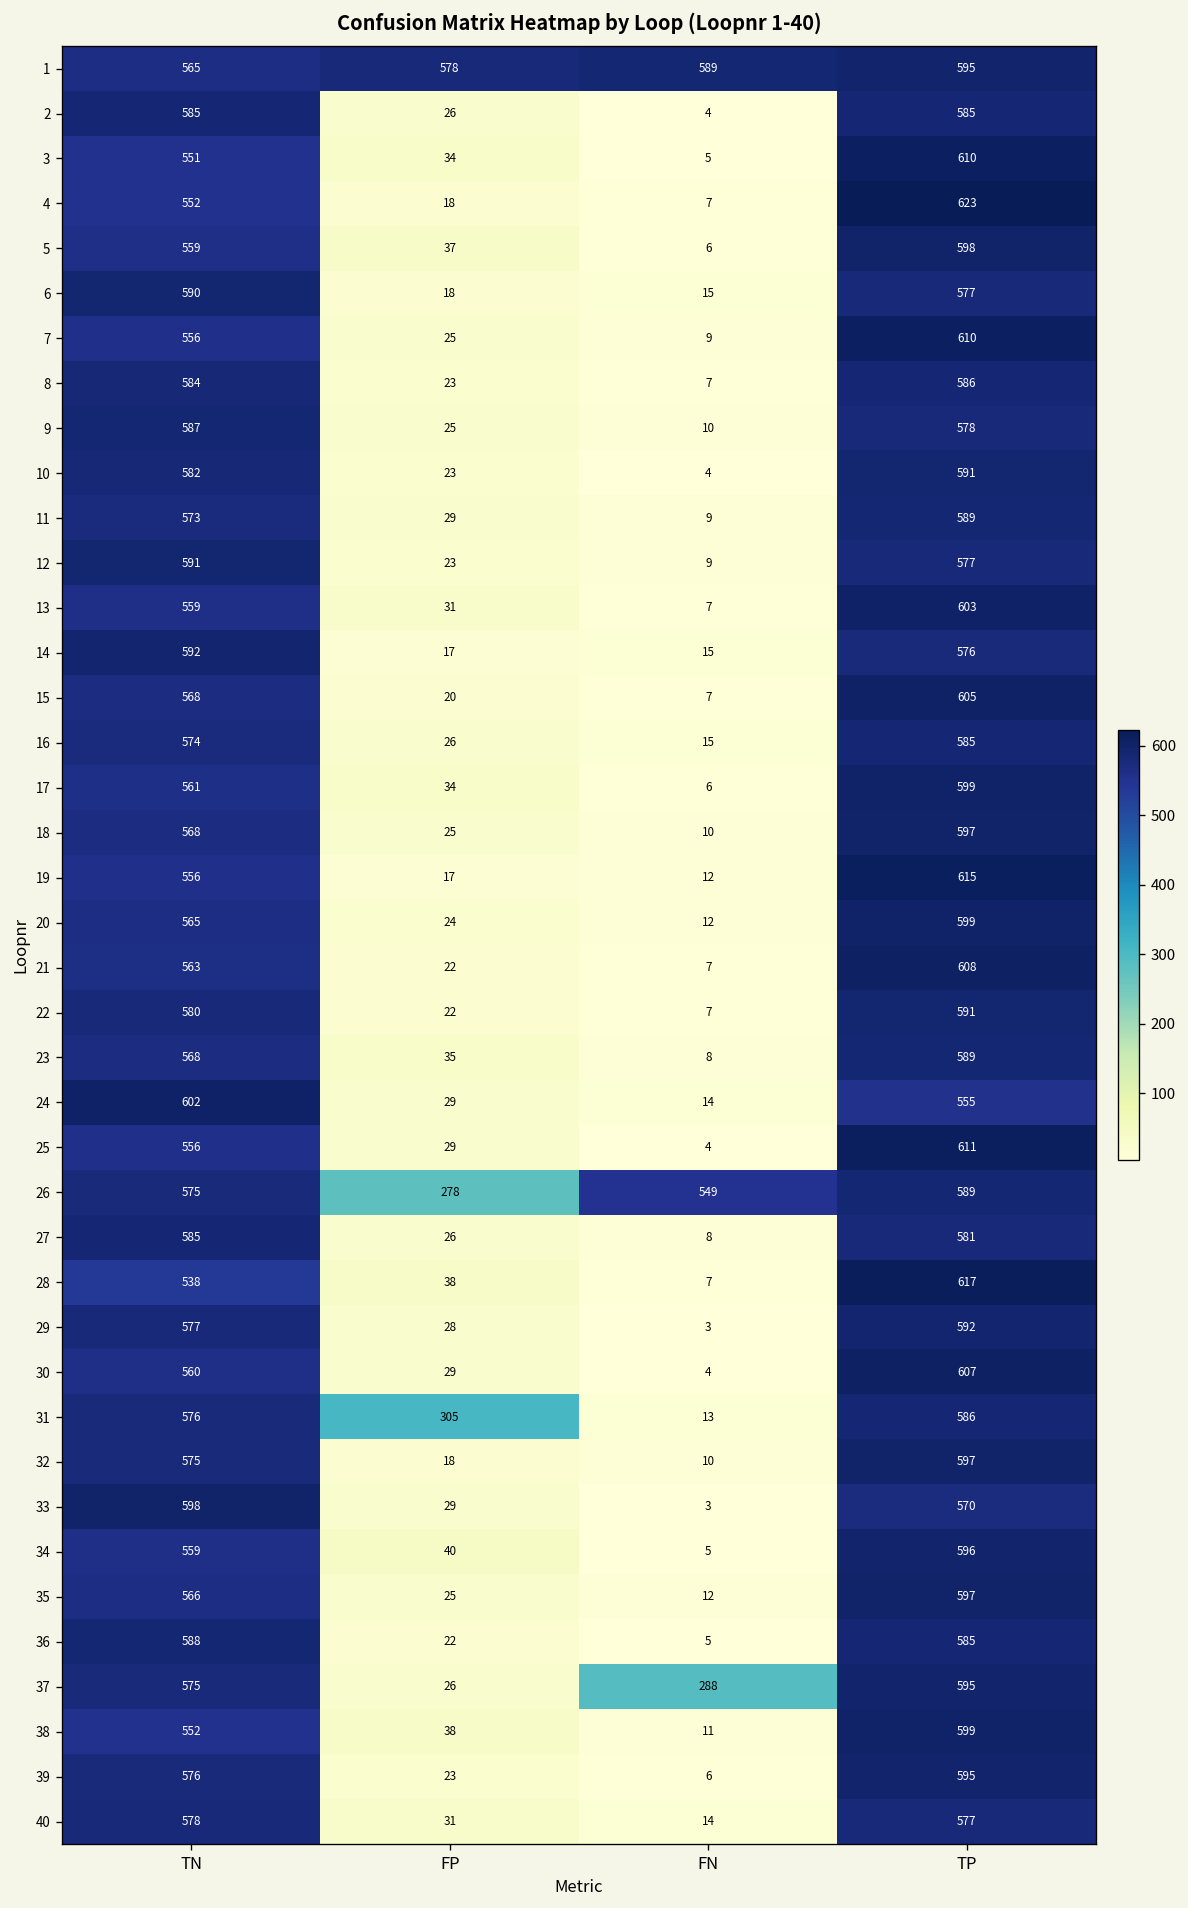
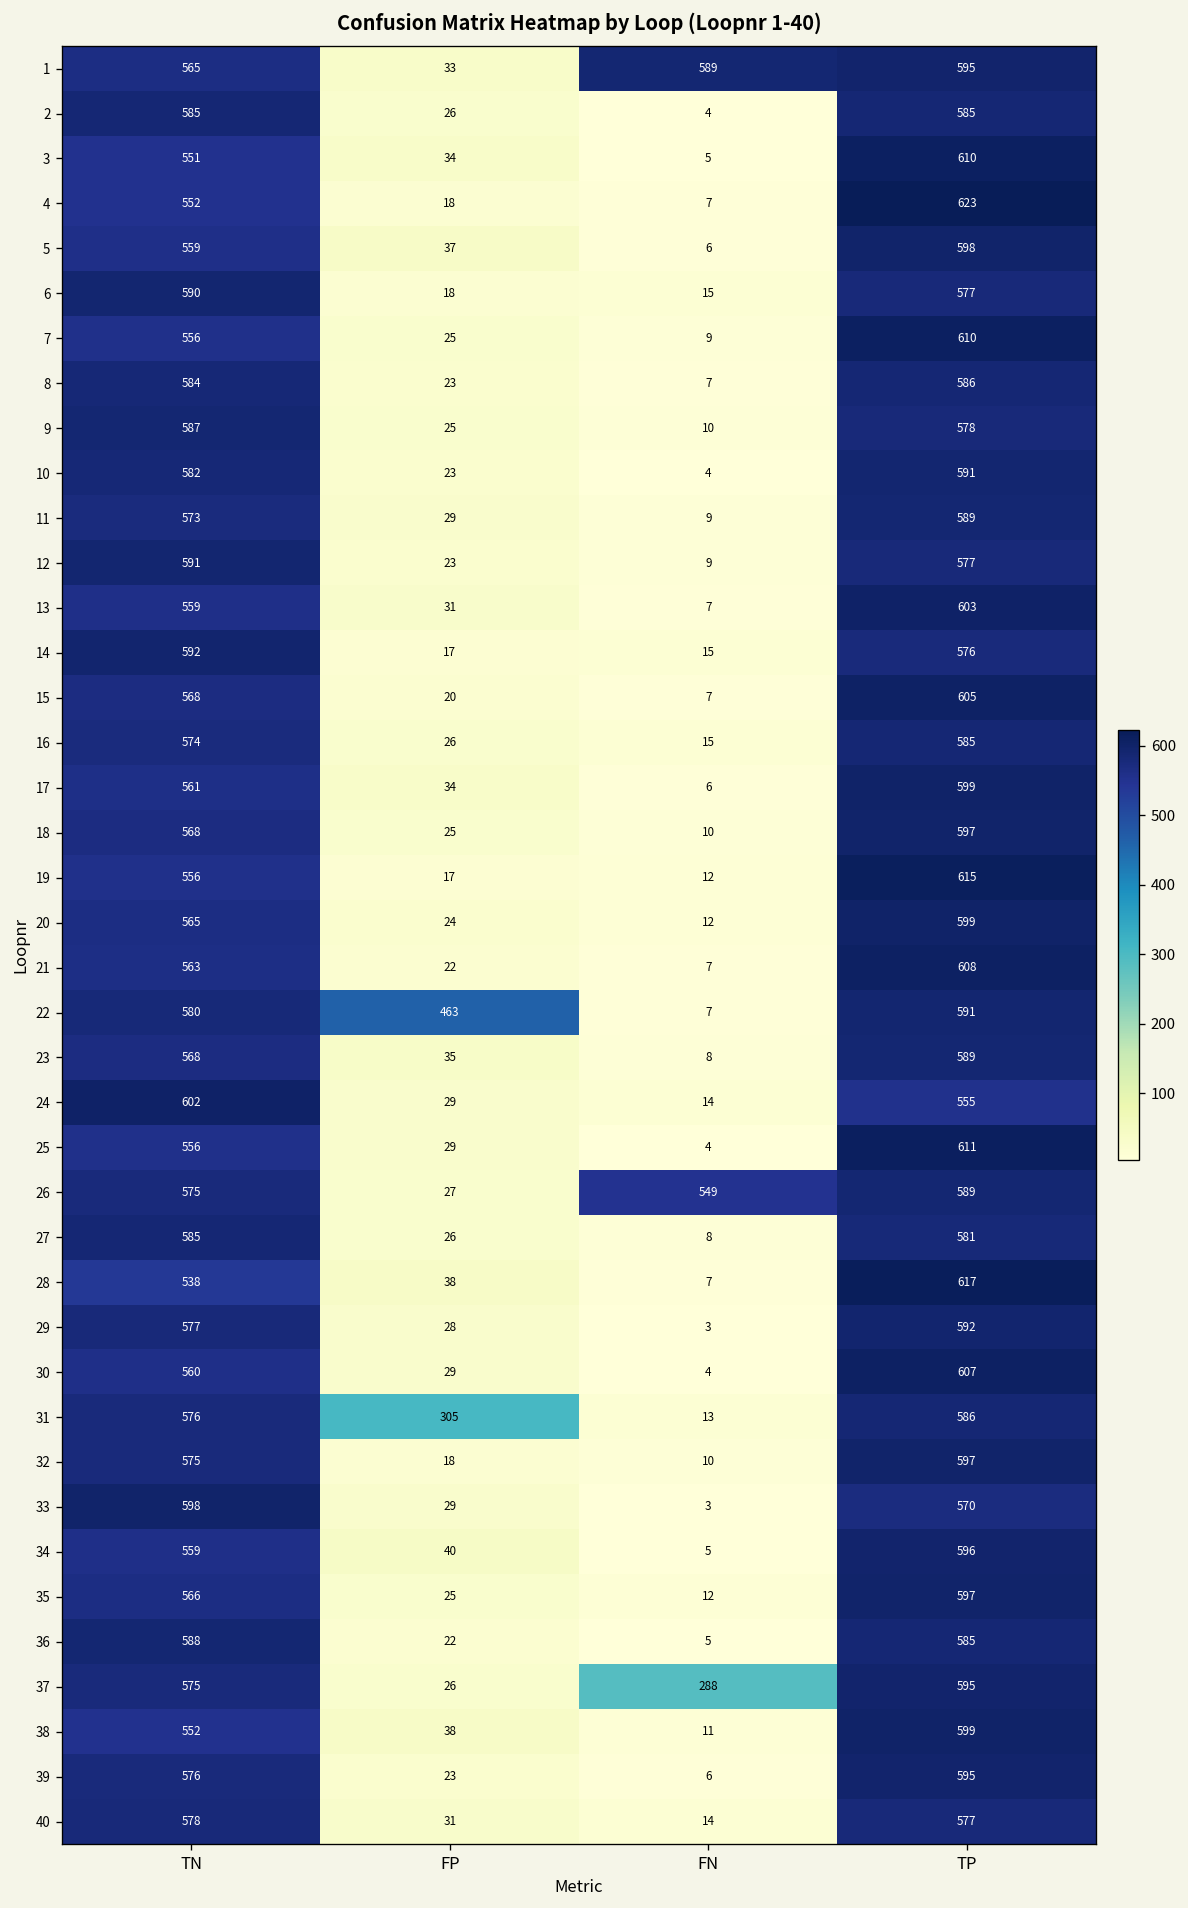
  {
    "1": {
      "TN": 565,
-     "FP": 578,
+     "FP": 33,
      "FN": 589,
      "TP": 595
    },
    "2": {
      "TN": 585,
      "FP": 26,
      "FN": 4,
      "TP": 585
    },
    "3": {
      "TN": 551,
      "FP": 34,
      "FN": 5,
      "TP": 610
    },
    "4": {
      "TN": 552,
      "FP": 18,
      "FN": 7,
      "TP": 623
    },
    "5": {
      "TN": 559,
      "FP": 37,
      "FN": 6,
      "TP": 598
    },
    "6": {
      "TN": 590,
      "FP": 18,
      "FN": 15,
      "TP": 577
    },
    "7": {
      "TN": 556,
      "FP": 25,
      "FN": 9,
      "TP": 610
    },
    "8": {
      "TN": 584,
      "FP": 23,
      "FN": 7,
      "TP": 586
    },
    "9": {
      "TN": 587,
      "FP": 25,
      "FN": 10,
      "TP": 578
    },
    "10": {
      "TN": 582,
      "FP": 23,
      "FN": 4,
      "TP": 591
    },
    "11": {
      "TN": 573,
      "FP": 29,
      "FN": 9,
      "TP": 589
    },
    "12": {
      "TN": 591,
      "FP": 23,
      "FN": 9,
      "TP": 577
    },
    "13": {
      "TN": 559,
      "FP": 31,
      "FN": 7,
      "TP": 603
    },
    "14": {
      "TN": 592,
      "FP": 17,
      "FN": 15,
      "TP": 576
    },
    "15": {
      "TN": 568,
      "FP": 20,
      "FN": 7,
      "TP": 605
    },
    "16": {
      "TN": 574,
      "FP": 26,
      "FN": 15,
      "TP": 585
    },
    "17": {
      "TN": 561,
      "FP": 34,
      "FN": 6,
      "TP": 599
    },
    "18": {
      "TN": 568,
      "FP": 25,
      "FN": 10,
      "TP": 597
    },
    "19": {
      "TN": 556,
      "FP": 17,
      "FN": 12,
      "TP": 615
    },
    "20": {
      "TN": 565,
      "FP": 24,
      "FN": 12,
      "TP": 599
    },
    "21": {
      "TN": 563,
      "FP": 22,
      "FN": 7,
      "TP": 608
    },
    "22": {
      "TN": 580,
-     "FP": 22,
+     "FP": 463,
      "FN": 7,
      "TP": 591
    },
    "23": {
      "TN": 568,
      "FP": 35,
      "FN": 8,
      "TP": 589
    },
    "24": {
      "TN": 602,
      "FP": 29,
      "FN": 14,
      "TP": 555
    },
    "25": {
      "TN": 556,
      "FP": 29,
      "FN": 4,
      "TP": 611
    },
    "26": {
      "TN": 575,
-     "FP": 278,
+     "FP": 27,
      "FN": 549,
      "TP": 589
    },
    "27": {
      "TN": 585,
      "FP": 26,
      "FN": 8,
      "TP": 581
    },
    "28": {
      "TN": 538,
      "FP": 38,
      "FN": 7,
      "TP": 617
    },
    "29": {
      "TN": 577,
      "FP": 28,
      "FN": 3,
      "TP": 592
    },
    "30": {
      "TN": 560,
      "FP": 29,
      "FN": 4,
      "TP": 607
    },
    "31": {
      "TN": 576,
      "FP": 305,
      "FN": 13,
      "TP": 586
    },
    "32": {
      "TN": 575,
      "FP": 18,
      "FN": 10,
      "TP": 597
    },
    "33": {
      "TN": 598,
      "FP": 29,
      "FN": 3,
      "TP": 570
    },
    "34": {
      "TN": 559,
      "FP": 40,
      "FN": 5,
      "TP": 596
    },
    "35": {
      "TN": 566,
      "FP": 25,
      "FN": 12,
      "TP": 597
    },
    "36": {
      "TN": 588,
      "FP": 22,
      "FN": 5,
      "TP": 585
    },
    "37": {
      "TN": 575,
      "FP": 26,
      "FN": 288,
      "TP": 595
    },
    "38": {
      "TN": 552,
      "FP": 38,
      "FN": 11,
      "TP": 599
    },
    "39": {
      "TN": 576,
      "FP": 23,
      "FN": 6,
      "TP": 595
    },
    "40": {
      "TN": 578,
      "FP": 31,
      "FN": 14,
      "TP": 577
    }
  }
